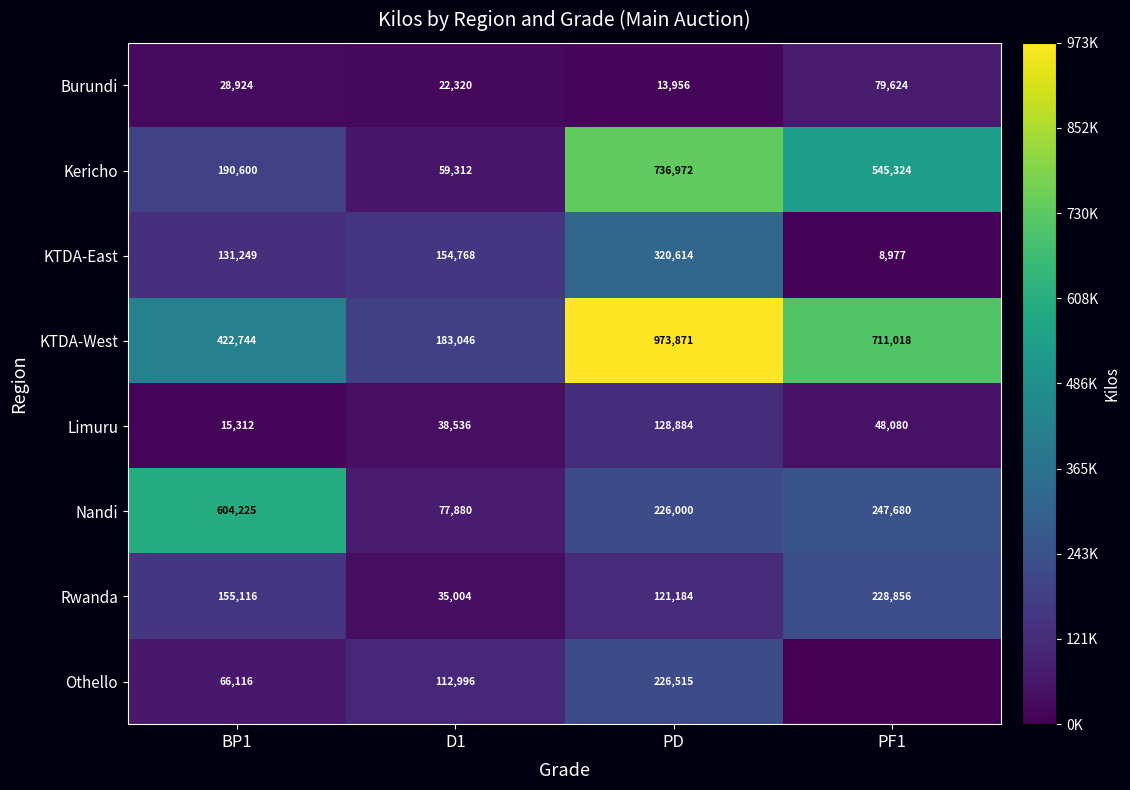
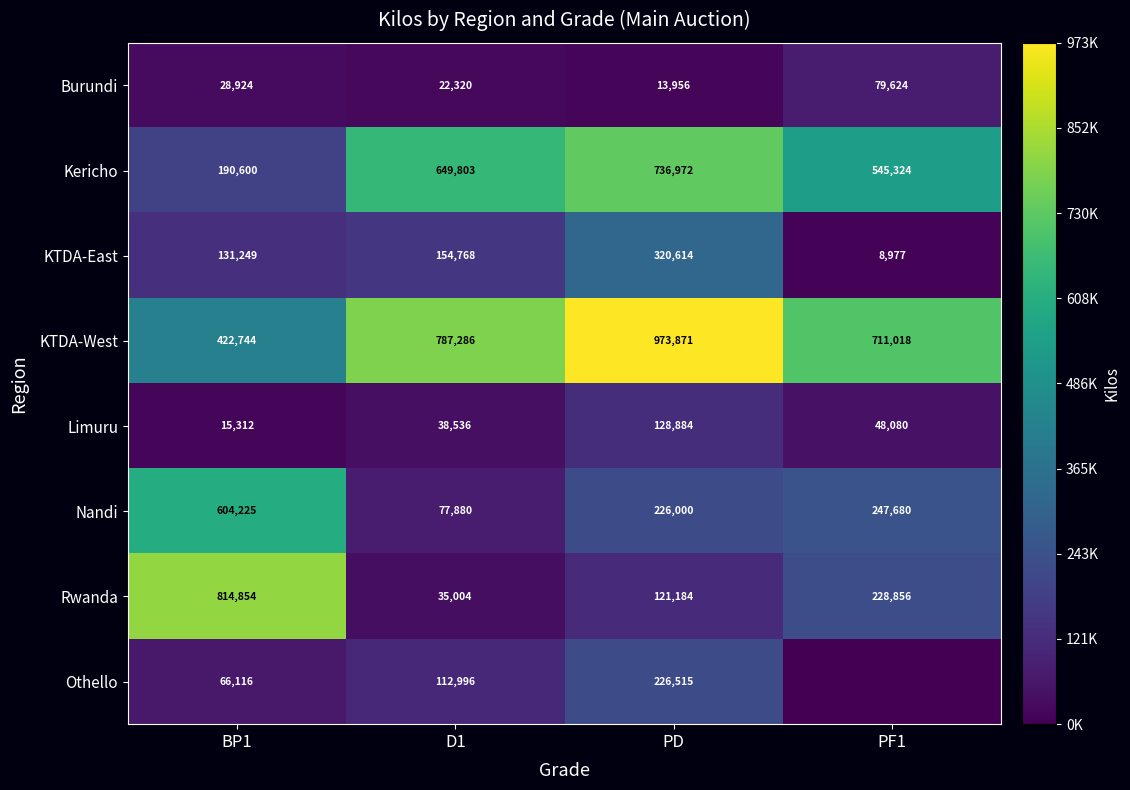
  {
    "Burundi": {
      "BP1": "28,924",
      "D1": "22,320",
      "PD": "13,956",
      "PF1": "79,624"
    },
    "Kericho": {
      "BP1": "190,600",
-     "D1": "59,312",
+     "D1": "649,803",
      "PD": "736,972",
      "PF1": "545,324"
    },
    "KTDA-East": {
      "BP1": "131,249",
      "D1": "154,768",
      "PD": "320,614",
      "PF1": "8,977"
    },
    "KTDA-West": {
      "BP1": "422,744",
-     "D1": "183,046",
+     "D1": "787,286",
      "PD": "973,871",
      "PF1": "711,018"
    },
    "Limuru": {
      "BP1": "15,312",
      "D1": "38,536",
      "PD": "128,884",
      "PF1": "48,080"
    },
    "Nandi": {
      "BP1": "604,225",
      "D1": "77,880",
      "PD": "226,000",
      "PF1": "247,680"
    },
    "Rwanda": {
-     "BP1": "155,116",
+     "BP1": "814,854",
      "D1": "35,004",
      "PD": "121,184",
      "PF1": "228,856"
    },
    "Othello": {
      "BP1": "66,116",
      "D1": "112,996",
      "PD": "226,515"
    }
  }
